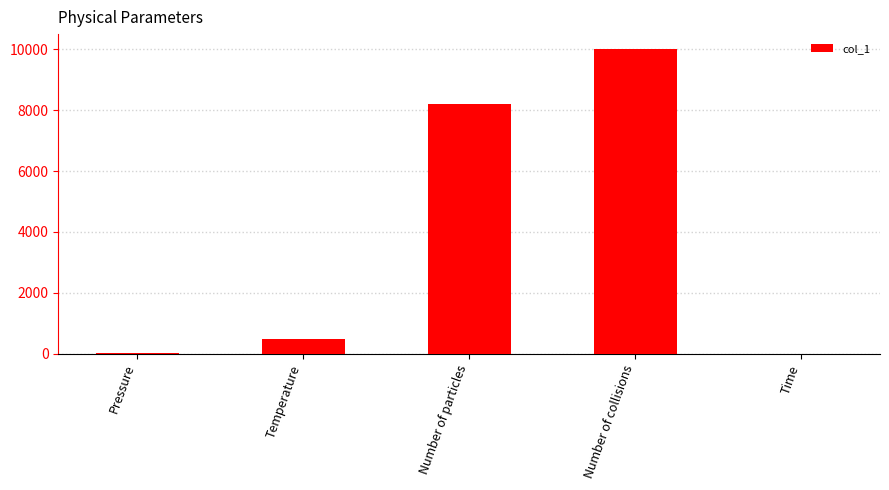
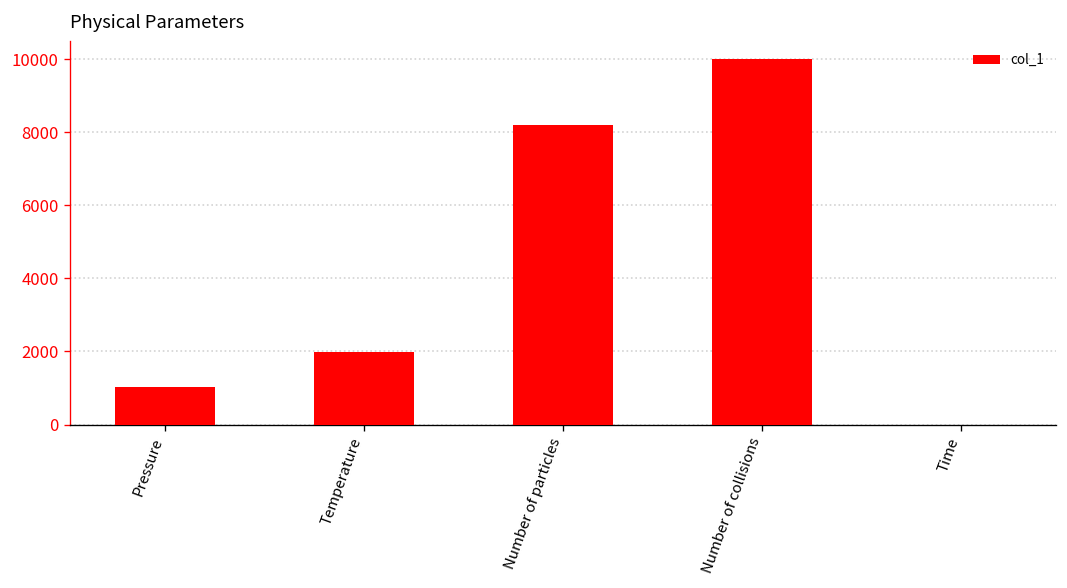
  {
-   "Pressure": 0,
-   "Temperature": 500,
+   "Pressure": 1000,
+   "Temperature": 2000,
    "Number of particles": 8200,
    "Number of collisions": 10000
  }
